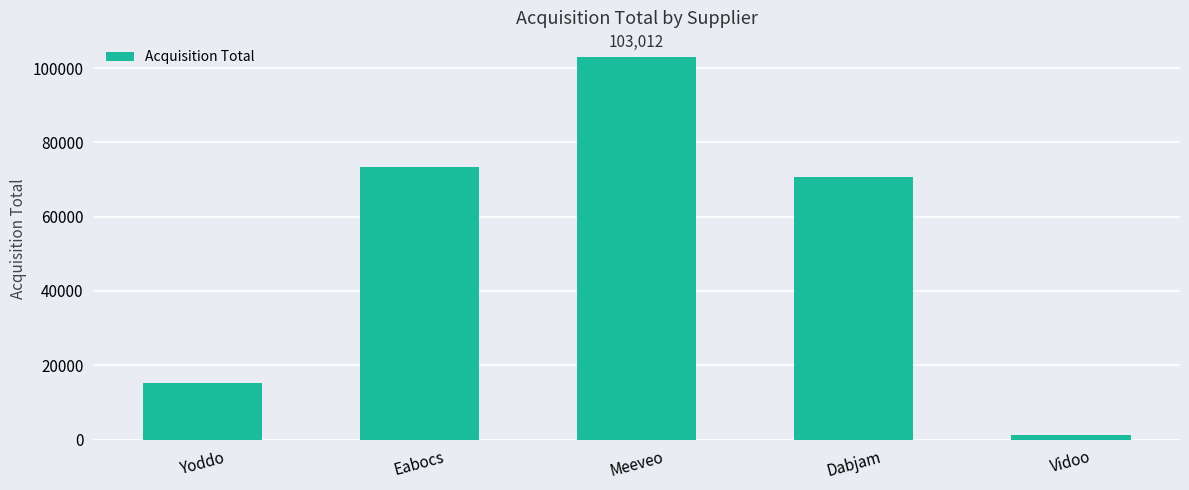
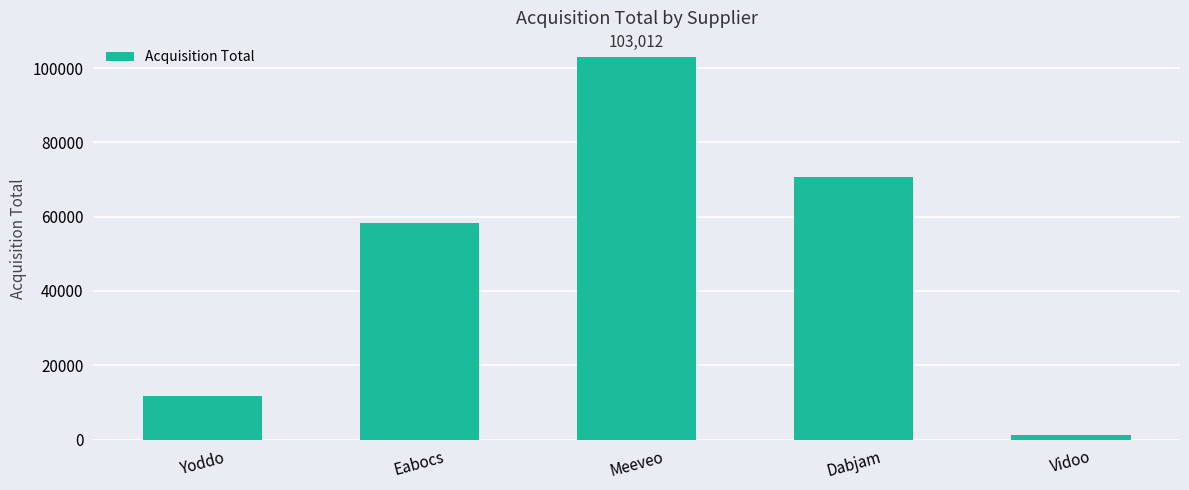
  {
-   "Yoddo": 15000,
-   "Eabocs": 73000,
+   "Yoddo": 12000,
+   "Eabocs": 58000,
    "Dabjam": 71000,
    "Vidoo": 1000
  }
